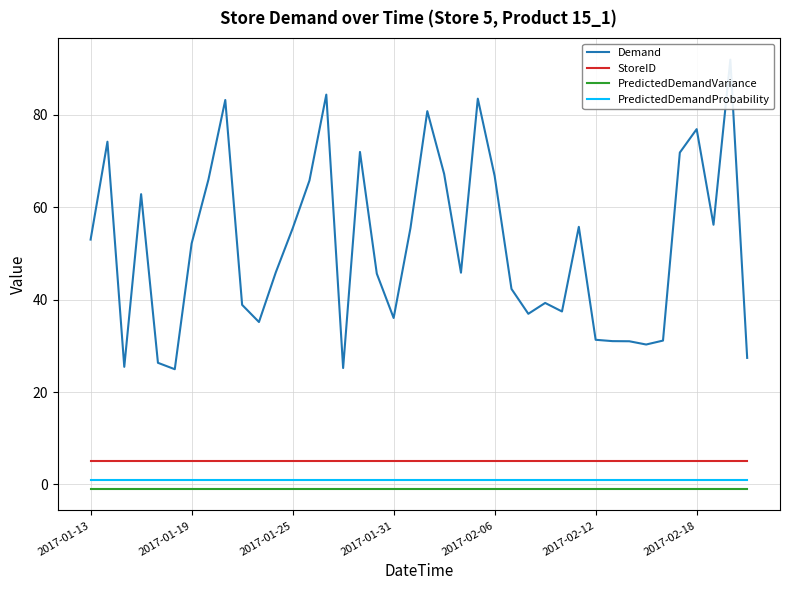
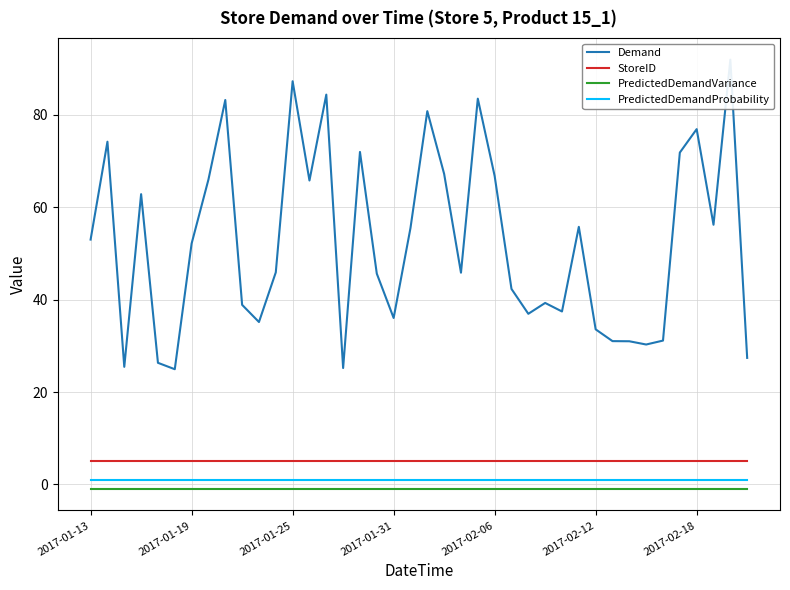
  {
    "Demand": {
      "2017-01-13": 53,
      "2017-01-19": 52,
-     "2017-01-25": 55,
+     "2017-01-25": 87,
      "2017-01-31": 36,
      "2017-02-06": 67,
-     "2017-02-12": 31,
+     "2017-02-12": 34,
      "2017-02-18": 77
    },
    "StoreID": {
      "2017-01-13": 5,
      "2017-01-19": 5,
      "2017-01-25": 5,
      "2017-01-31": 5,
      "2017-02-06": 5,
      "2017-02-12": 5,
      "2017-02-18": 5
    },
    "PredictedDemandVariance": {
      "2017-01-13": -1,
      "2017-01-19": -1,
      "2017-01-25": -1,
      "2017-01-31": -1,
      "2017-02-06": -1,
      "2017-02-12": -1,
      "2017-02-18": -1
    },
    "PredictedDemandProbability": {
      "2017-01-13": 1,
      "2017-01-19": 1,
      "2017-01-25": 1,
      "2017-01-31": 1,
      "2017-02-06": 1,
      "2017-02-12": 1,
      "2017-02-18": 1
    }
  }
